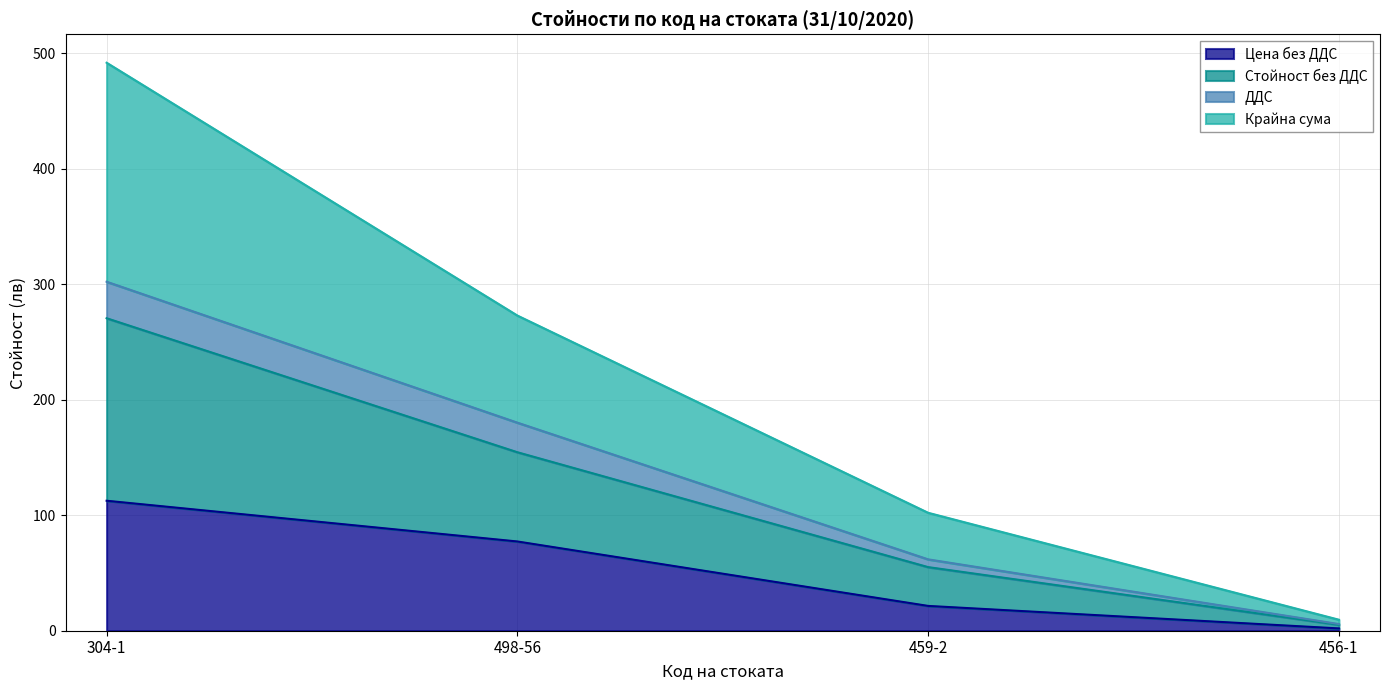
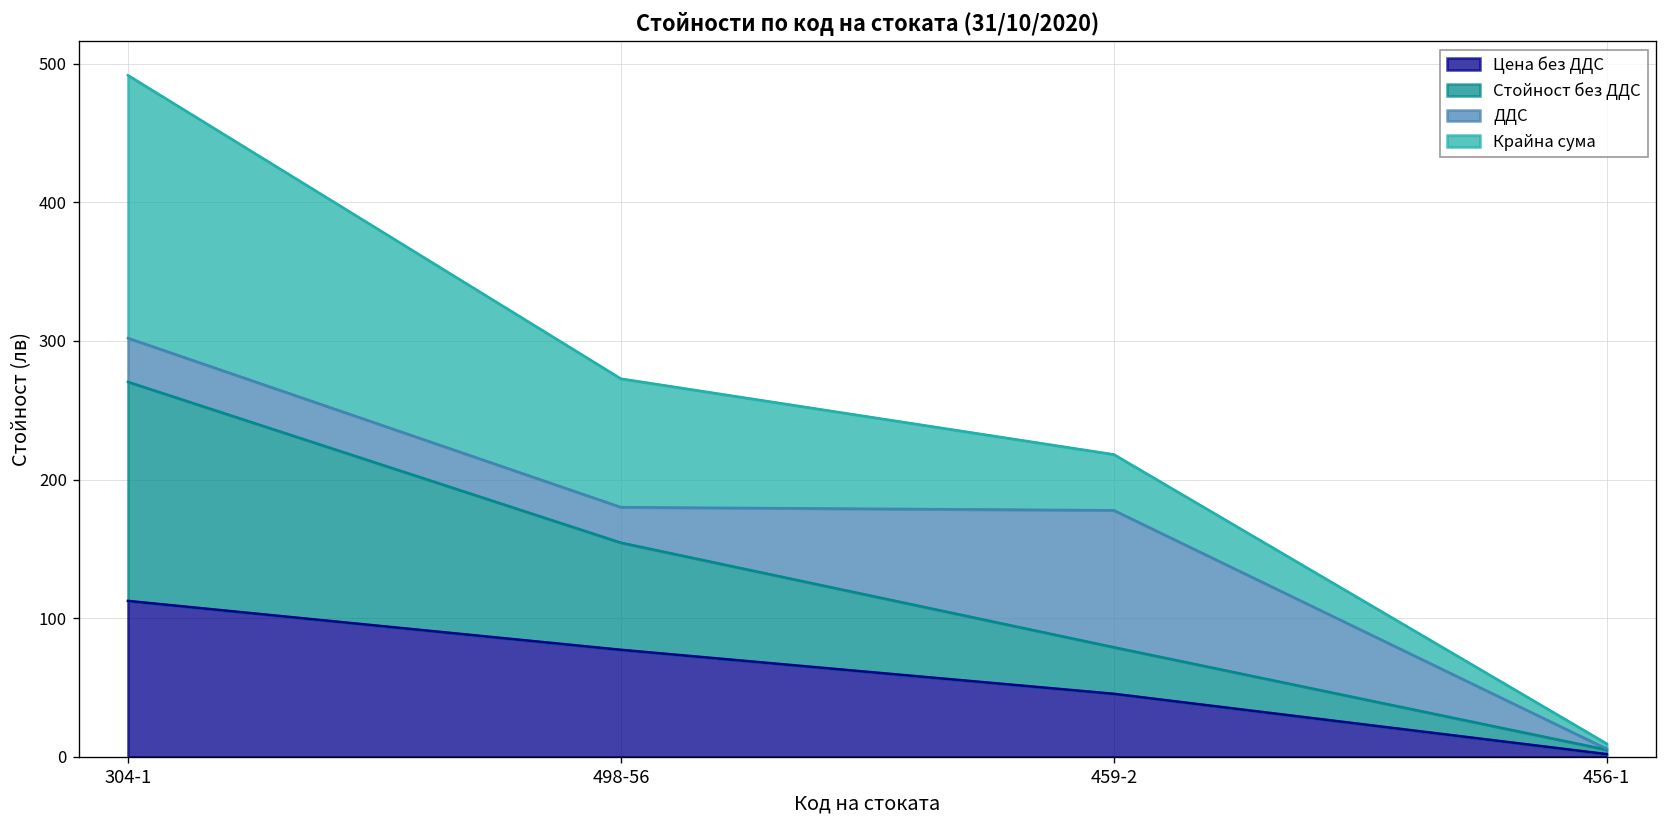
  {
    "Цена без ДДС": {
      "304-1": 113,
      "498-56": 77,
-     "459-2": 21,
+     "459-2": 46,
      "456-1": 2
    },
    "ДДС": {
      "304-1": 32,
      "498-56": 26,
-     "459-2": 7
+     "459-2": 99
    }
  }
